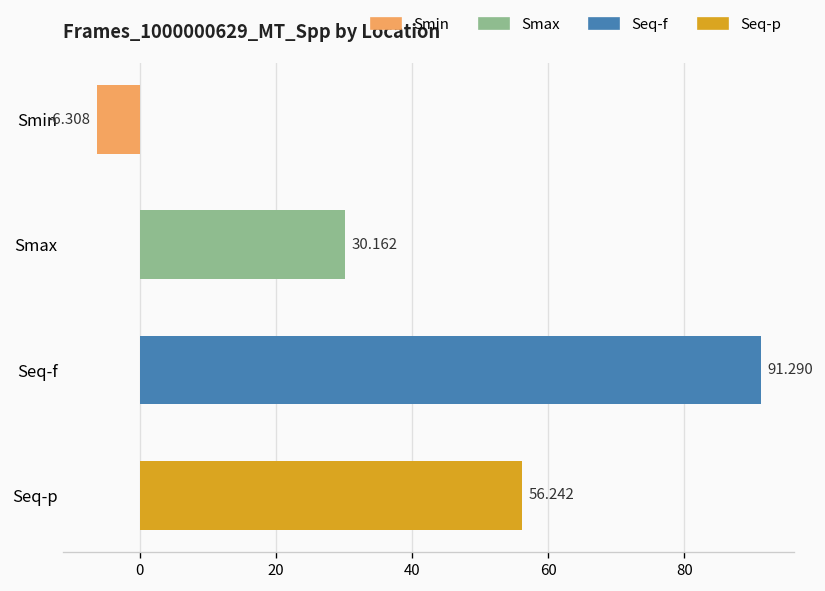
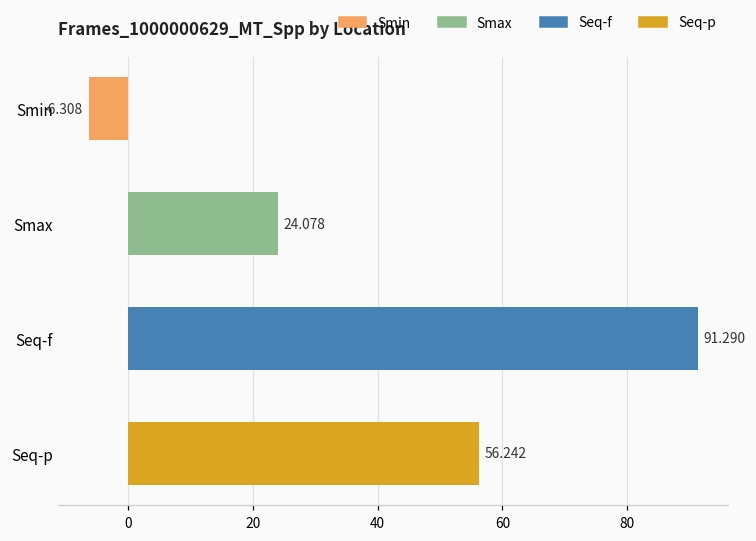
  {
    "Smin": -6.308,
-   "Smax": 30.162,
+   "Smax": 24.078,
    "Seq-f": 91.290,
    "Seq-p": 56.242
  }
